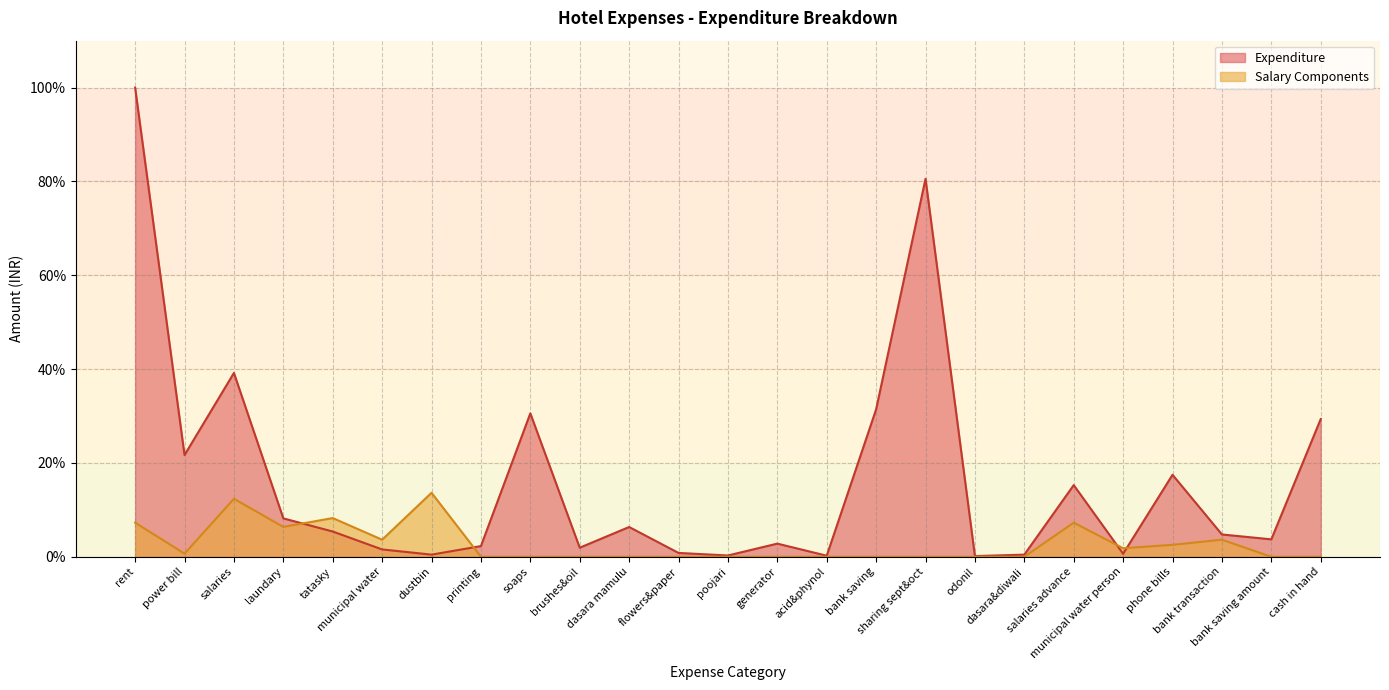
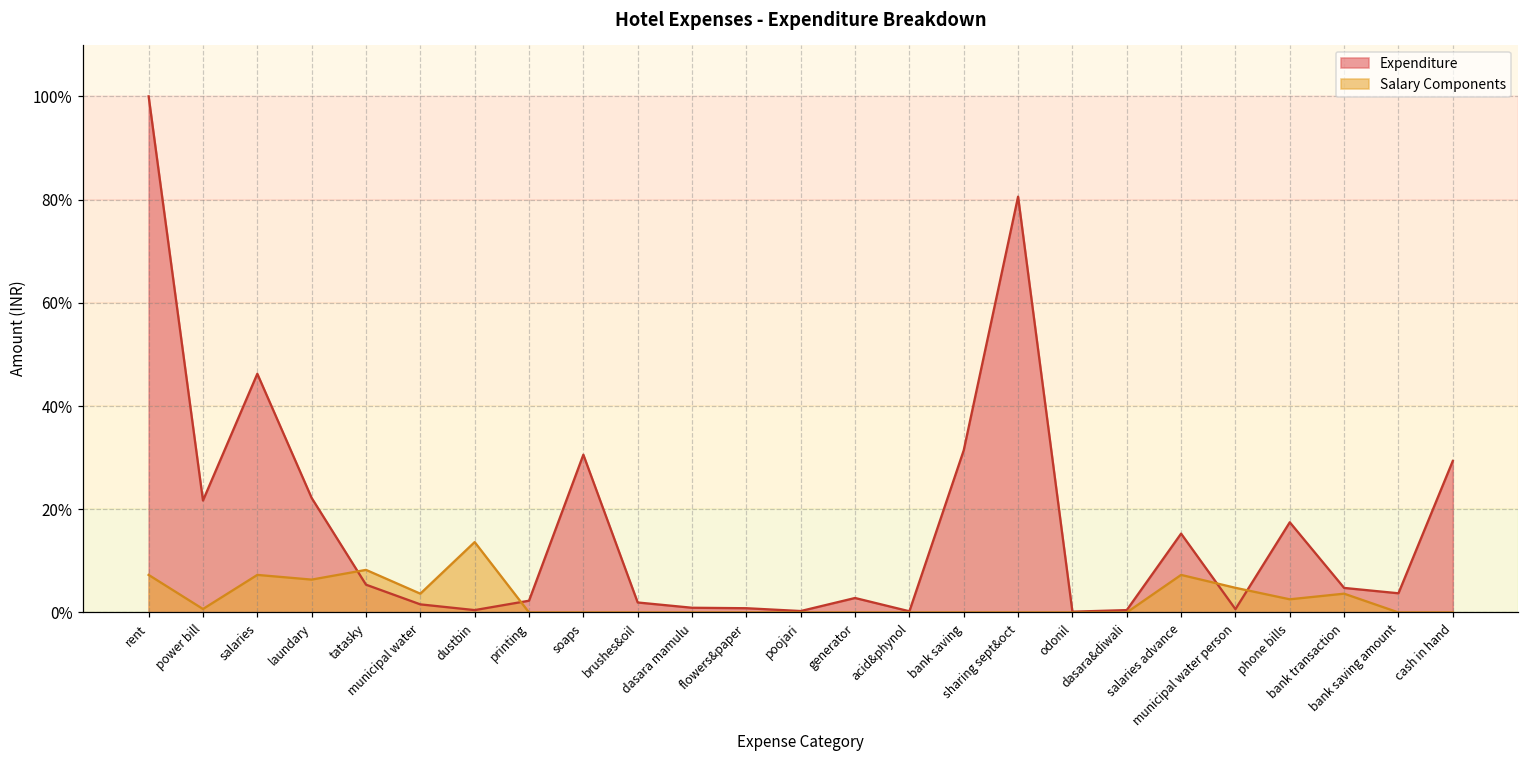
  {
    "Expenditure": {
      "rent": "100%",
      "power bill": "22%",
-     "salaries": "39%",
-     "laundary": "8%",
+     "salaries": "46%",
+     "laundary": "22%",
      "tatasky": "5%",
      "municipal water": "2%",
      "dustbin": "0%",
      "printing": "2%",
      "soaps": "31%",
      "brushes&oil": "2%",
-     "dasara mamulu": "6%",
+     "dasara mamulu": "1%",
      "flowers&paper": "1%",
      "generator": "3%",
      "bank saving": "31%",
      "sharing sept&oct": "81%",
      "salaries advance": "15%",
      "municipal water person": "1%",
      "phone bills": "17%",
      "bank transaction": "5%",
      "bank saving amount": "4%",
      "cash in hand": "29%"
    },
    "Salary Components": {
      "rent": "7%",
      "power bill": "1%",
-     "salaries": "12%",
+     "salaries": "7%",
      "laundary": "6%",
      "tatasky": "8%",
      "municipal water": "4%",
      "dustbin": "14%",
      "printing": "0%",
      "soaps": "0%",
      "brushes&oil": "0%",
      "dasara mamulu": "0%",
      "flowers&paper": "0%",
      "generator": "0%",
      "bank saving": "0%",
      "sharing sept&oct": "0%",
      "salaries advance": "7%",
-     "municipal water person": "2%",
+     "municipal water person": "5%",
      "phone bills": "3%",
      "bank transaction": "4%",
      "bank saving amount": "0%",
      "cash in hand": "0%"
    }
  }
